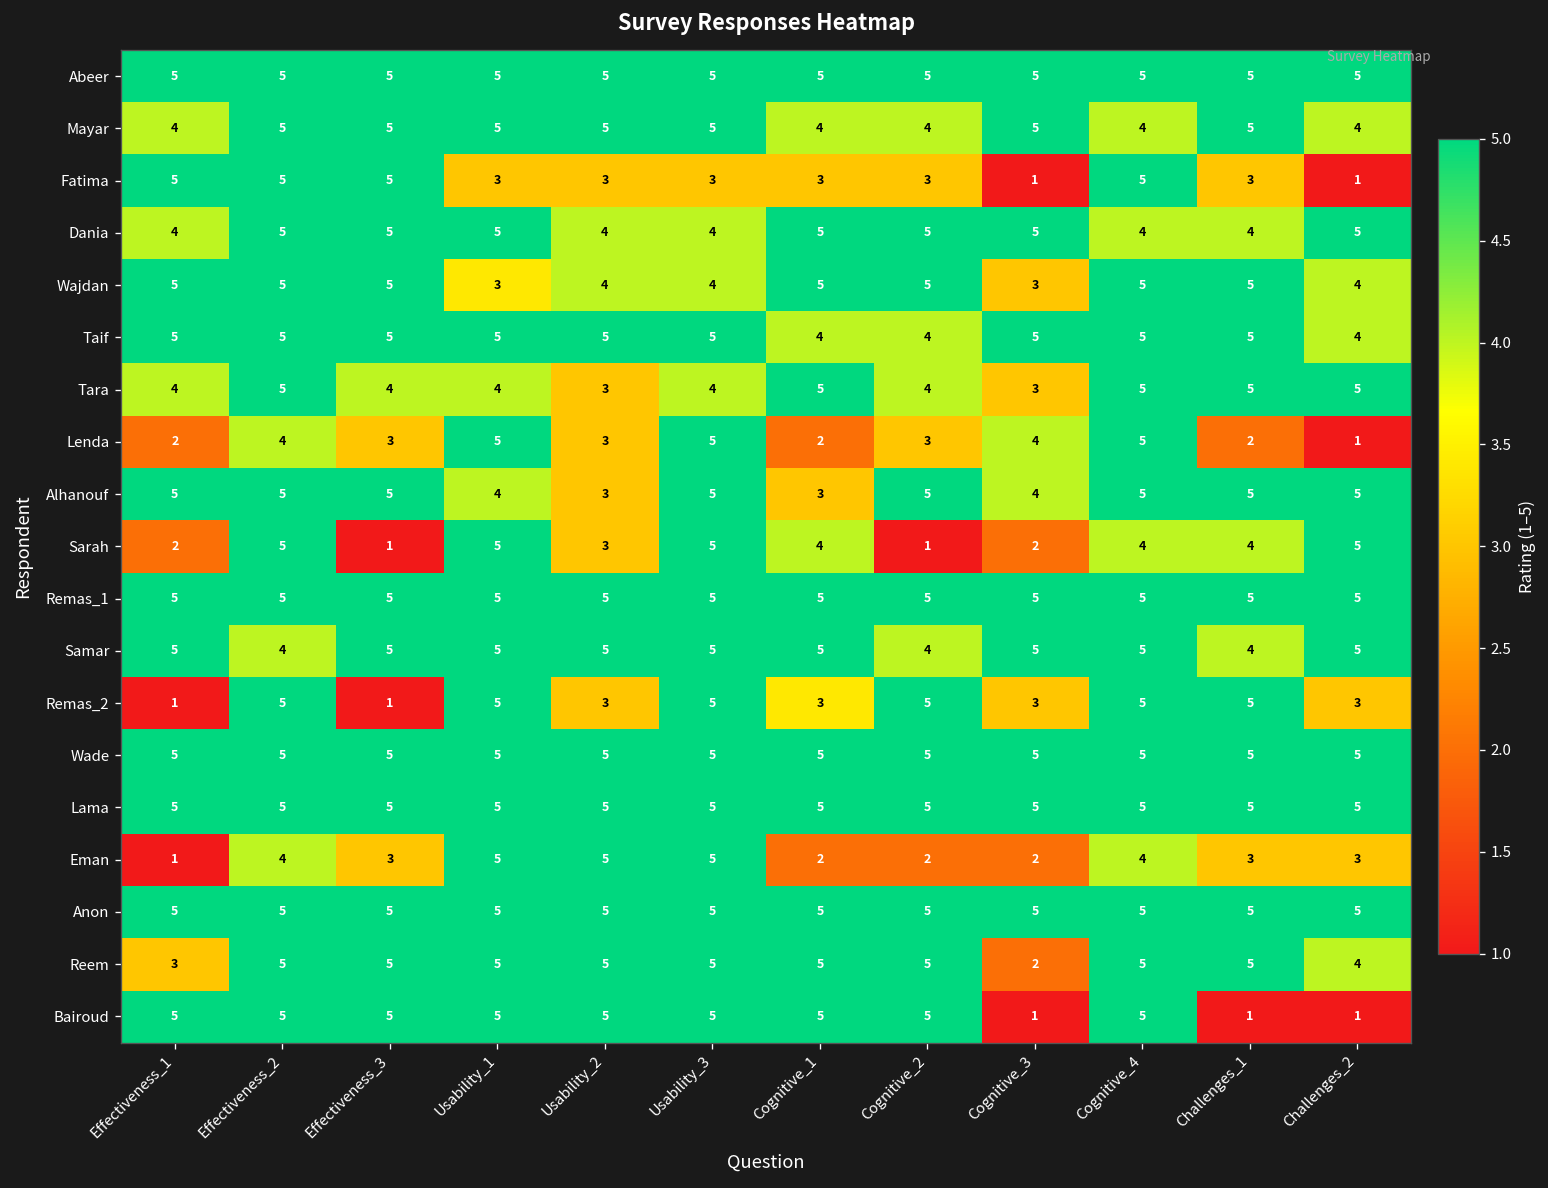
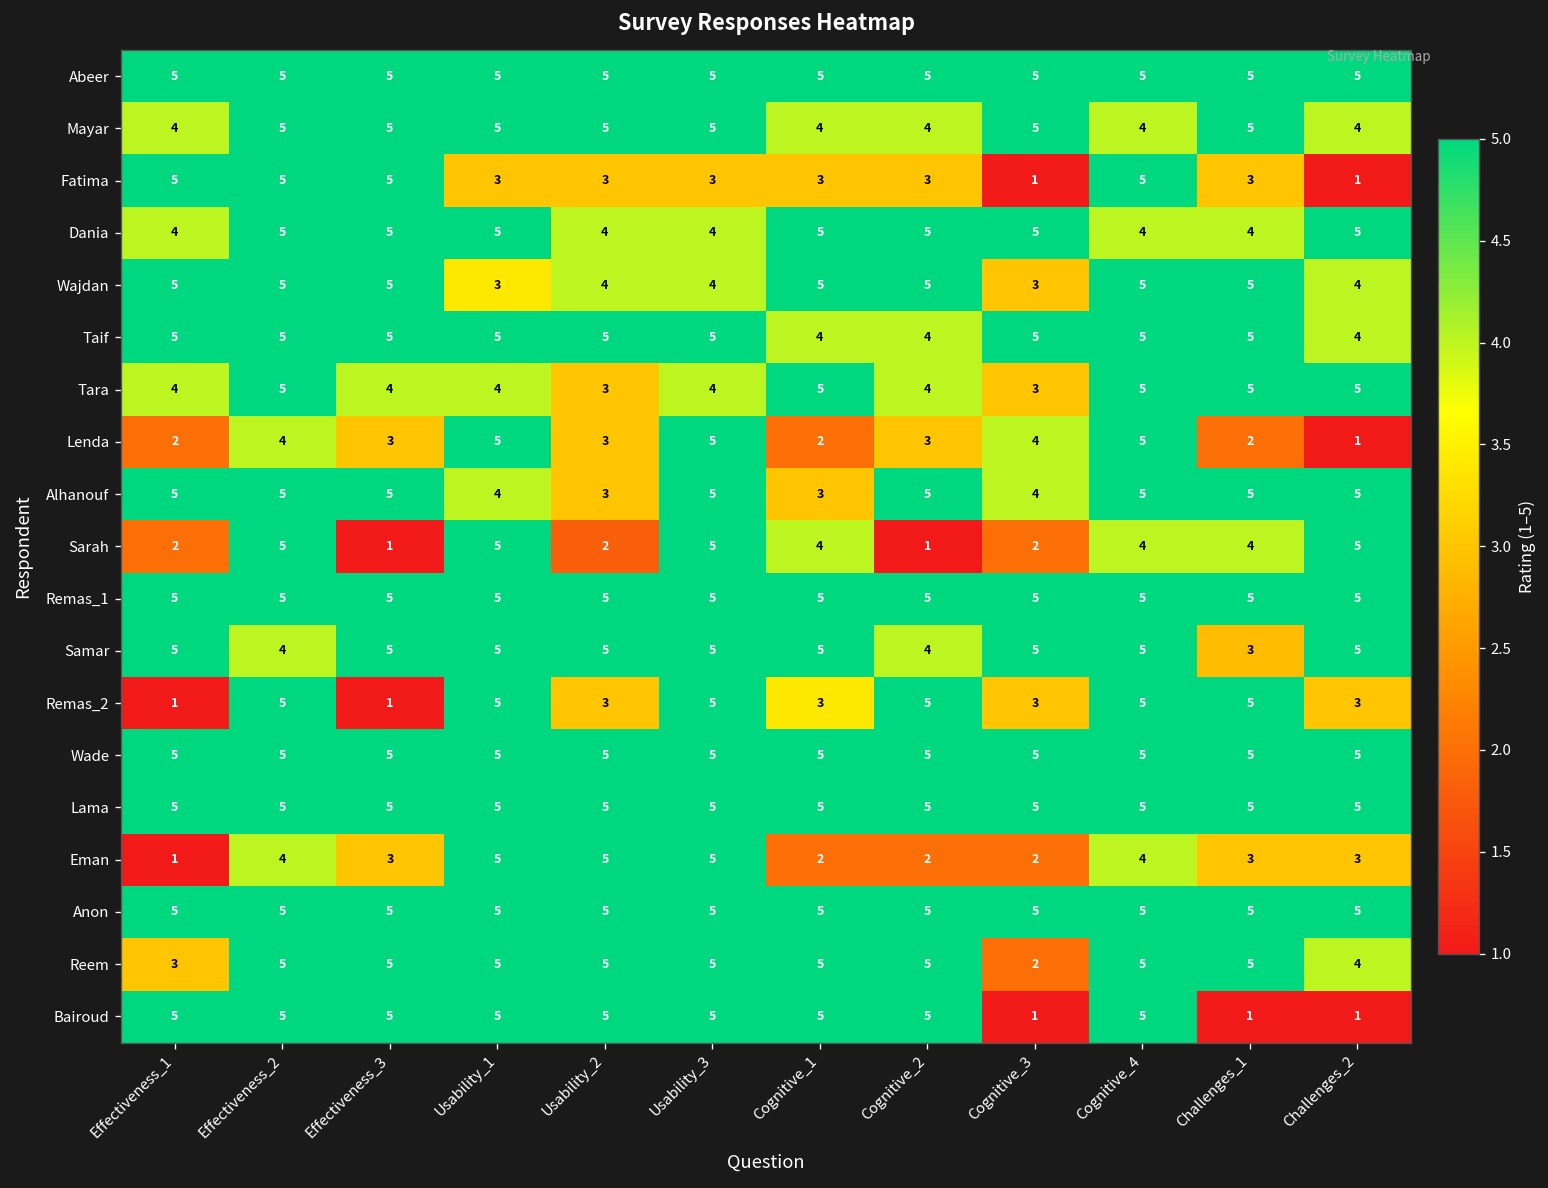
  {
    "Sarah": {
      "Effectiveness_1": 2,
      "Effectiveness_2": 5,
      "Effectiveness_3": 1,
      "Usability_1": 5,
-     "Usability_2": 3,
+     "Usability_2": 2,
      "Usability_3": 5,
      "Cognitive_1": 4,
      "Cognitive_2": 1,
      "Cognitive_3": 2,
      "Cognitive_4": 4,
      "Challenges_1": 4,
      "Challenges_2": 5
    },
    "Samar": {
      "Effectiveness_1": 5,
      "Effectiveness_2": 4,
      "Effectiveness_3": 5,
      "Usability_1": 5,
      "Usability_2": 5,
      "Usability_3": 5,
      "Cognitive_1": 5,
      "Cognitive_2": 4,
      "Cognitive_3": 5,
      "Cognitive_4": 5,
-     "Challenges_1": 4,
+     "Challenges_1": 3,
      "Challenges_2": 5
    }
  }
